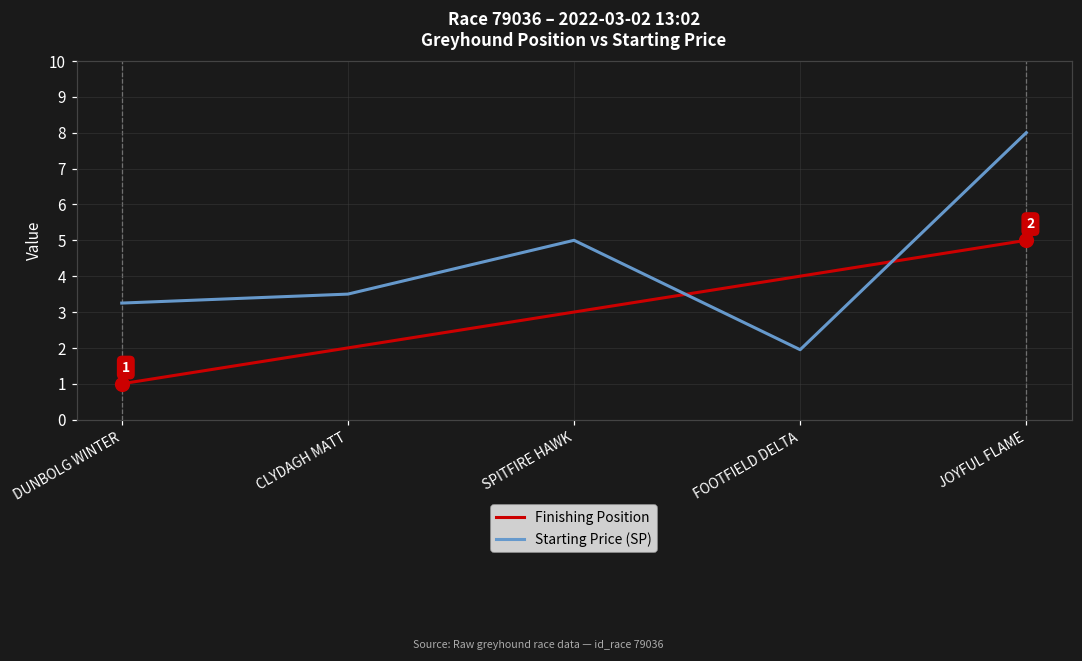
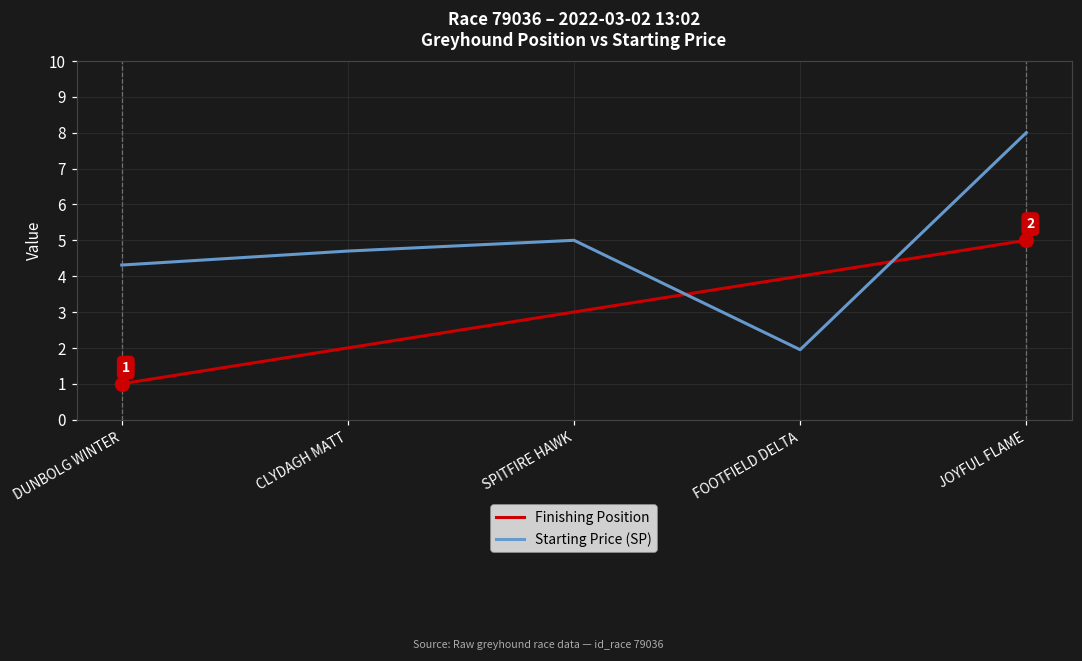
  {
    "Starting Price (SP)": {
-     "DUNBOLG WINTER": 3.3,
-     "CLYDAGH MATT": 3.5,
+     "DUNBOLG WINTER": 4.3,
+     "CLYDAGH MATT": 4.7,
      "SPITFIRE HAWK": 5.0,
      "FOOTFIELD DELTA": 2.0,
      "JOYFUL FLAME": 8.0
    }
  }
